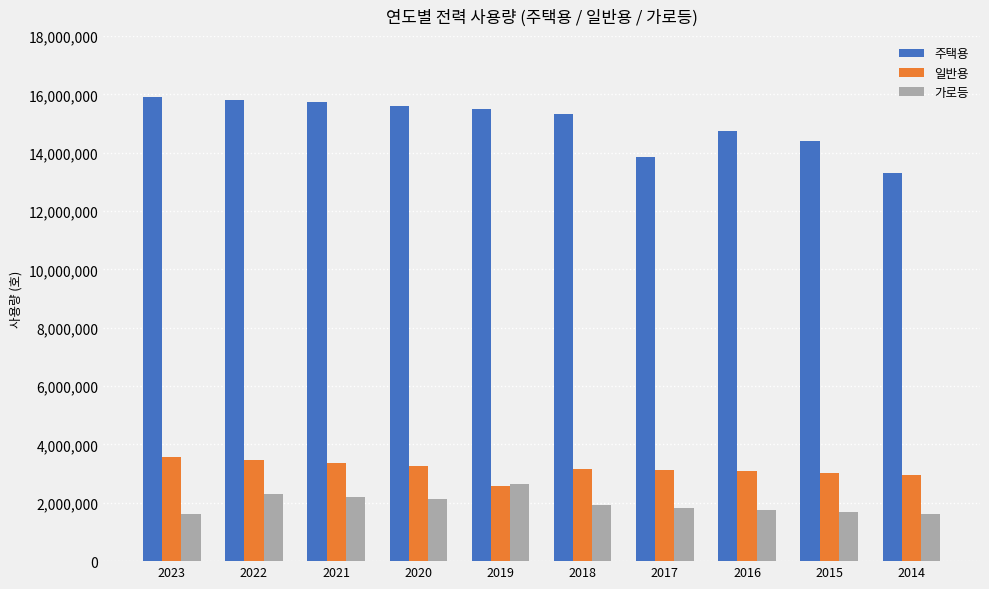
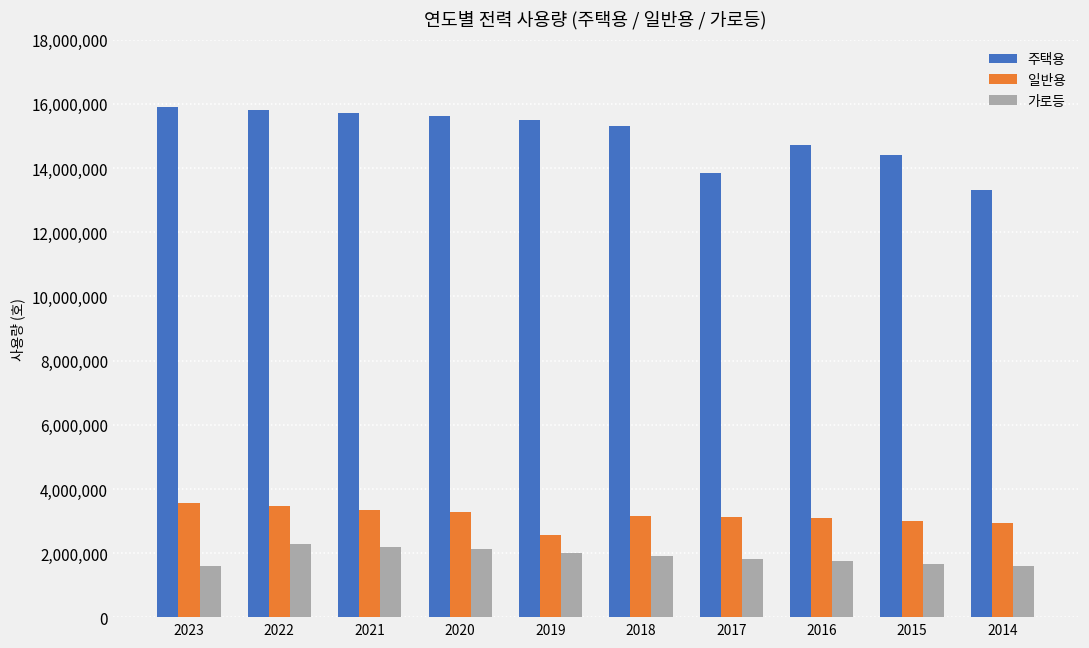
  {
    "주택용": {
      "2023": "15,900,000",
      "2022": "15,800,000",
      "2021": "15,700,000",
      "2020": "15,600,000",
      "2019": "15,500,000",
      "2018": "15,300,000",
      "2017": "13,900,000",
      "2016": "14,700,000",
      "2015": "14,400,000",
      "2014": "13,300,000"
    },
    "일반용": {
      "2023": "3,600,000",
      "2022": "3,500,000",
      "2021": "3,400,000",
      "2020": "3,300,000",
      "2019": "2,600,000",
      "2018": "3,200,000",
      "2017": "3,100,000",
      "2016": "3,100,000",
      "2015": "3,000,000",
      "2014": "3,000,000"
    },
    "가로등": {
      "2023": "1,600,000",
      "2022": "2,300,000",
      "2021": "2,200,000",
      "2020": "2,100,000",
-     "2019": "2,600,000",
+     "2019": "2,000,000",
      "2018": "1,900,000",
      "2017": "1,800,000",
      "2016": "1,800,000",
      "2015": "1,700,000",
      "2014": "1,600,000"
    }
  }
